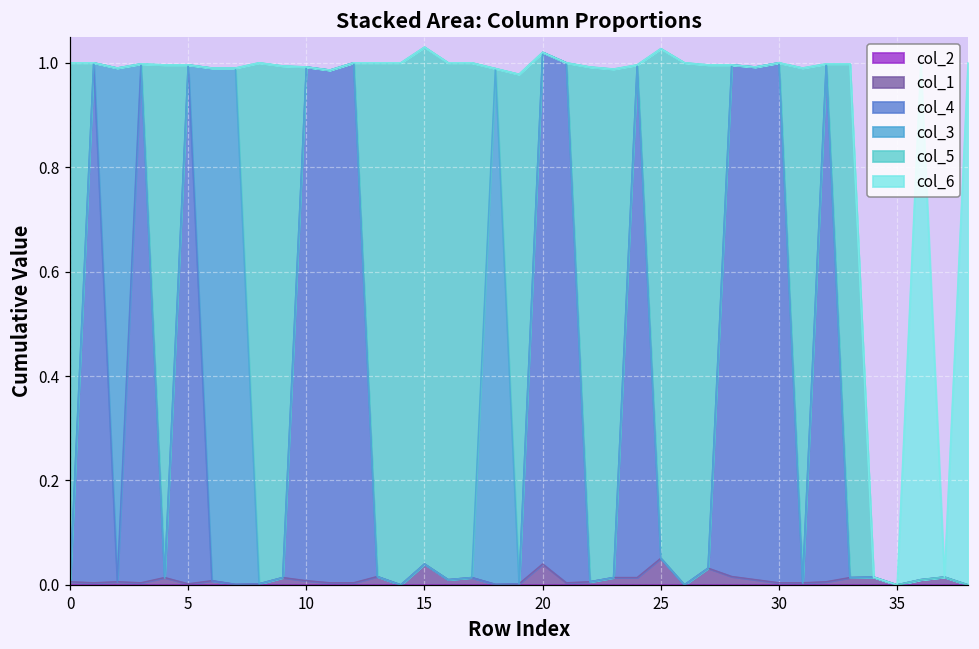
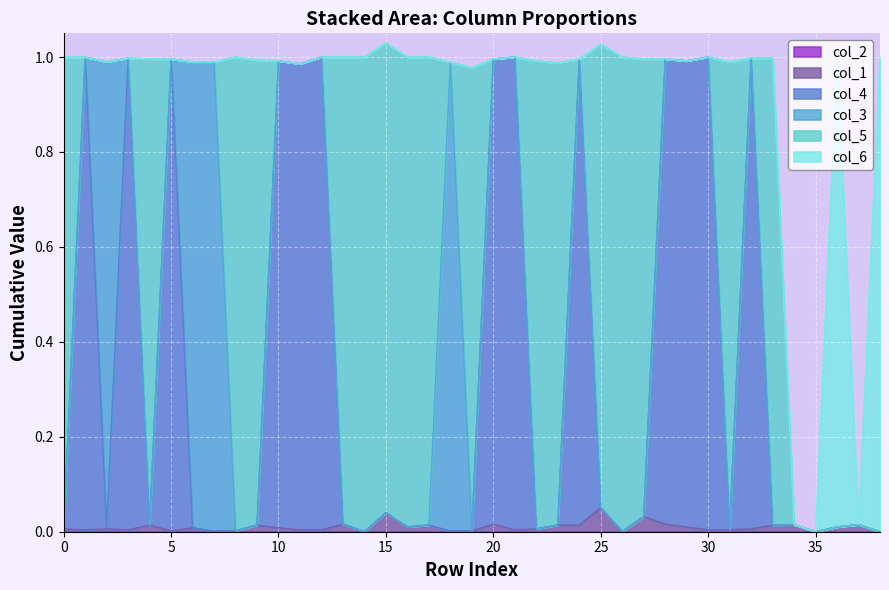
  {
    "col_2": {
      "0": 0.00,
      "10": 0.00,
      "15": 0.00,
      "20": 0.00,
      "25": 0.00
    },
    "col_1": {
      "10": 0.01,
-     "20": 0.04
+     "20": 0.02
    }
  }
